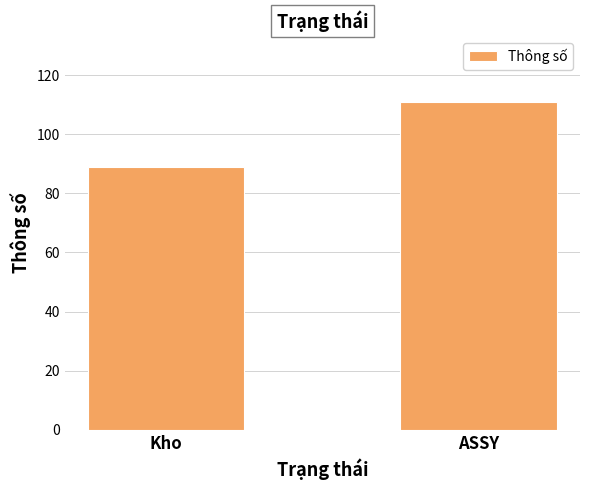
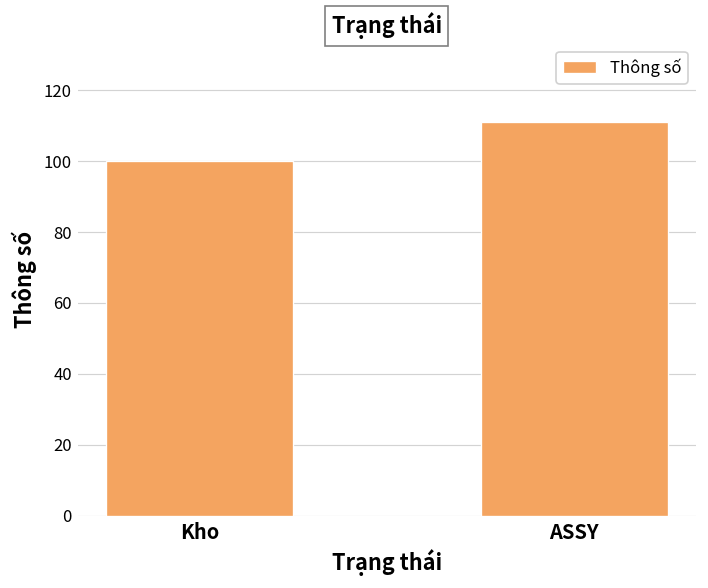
  {
-   "Kho": 89,
+   "Kho": 100,
    "ASSY": 111
  }
